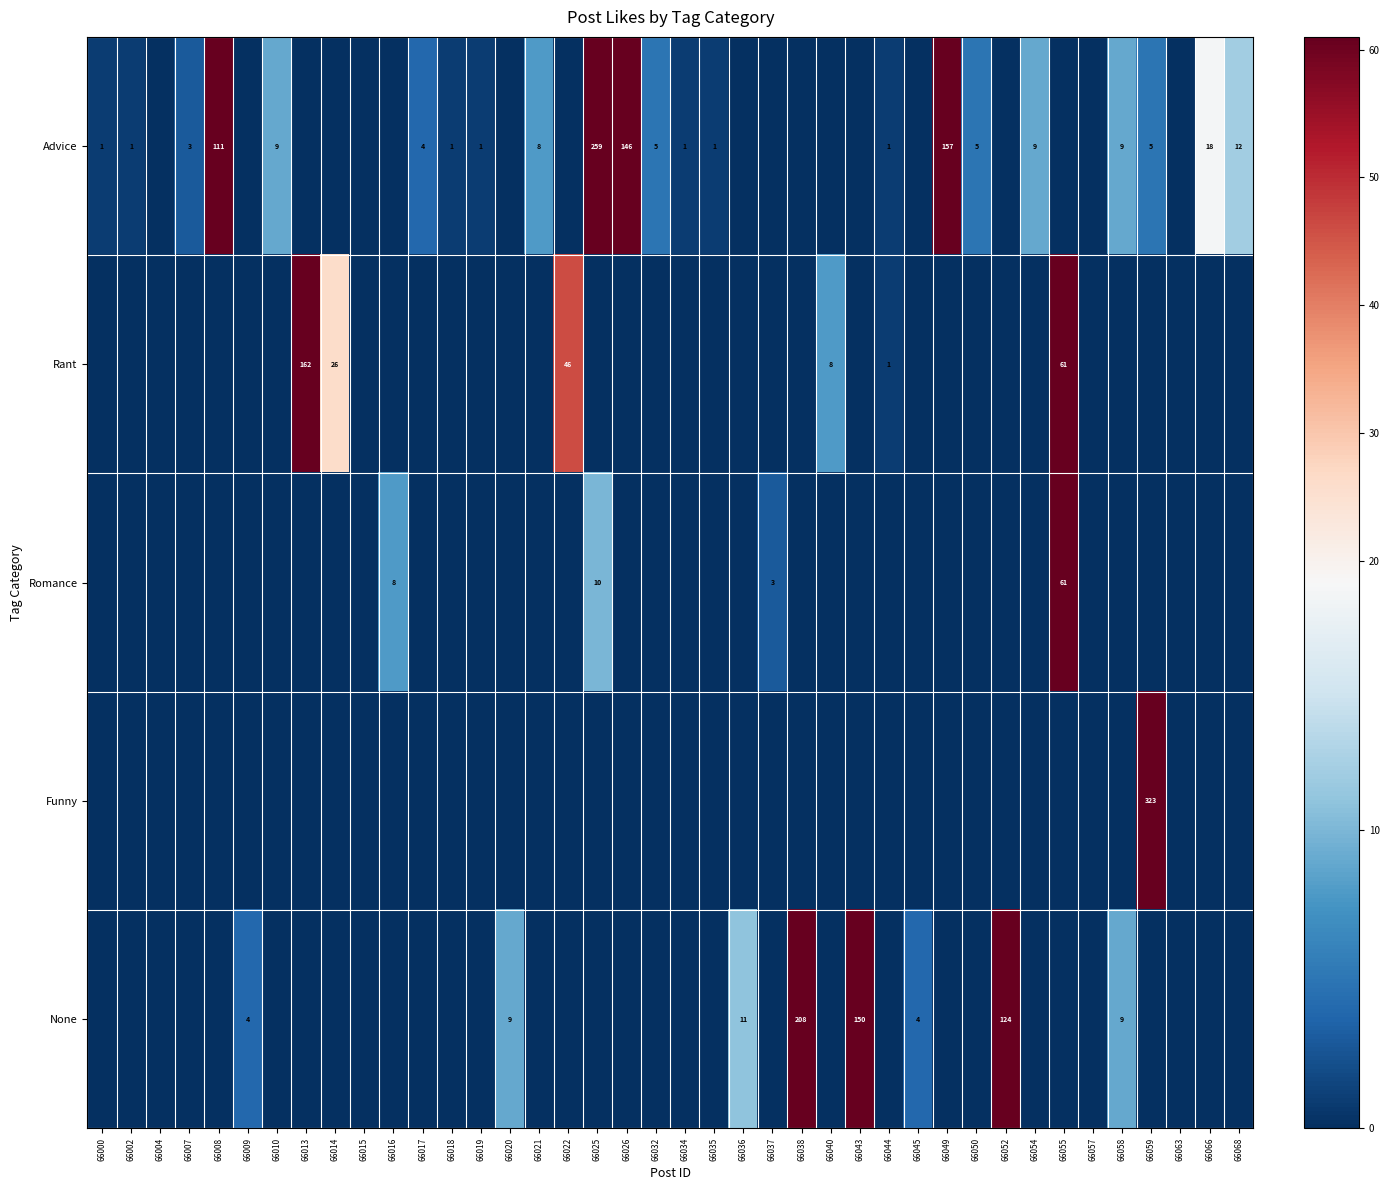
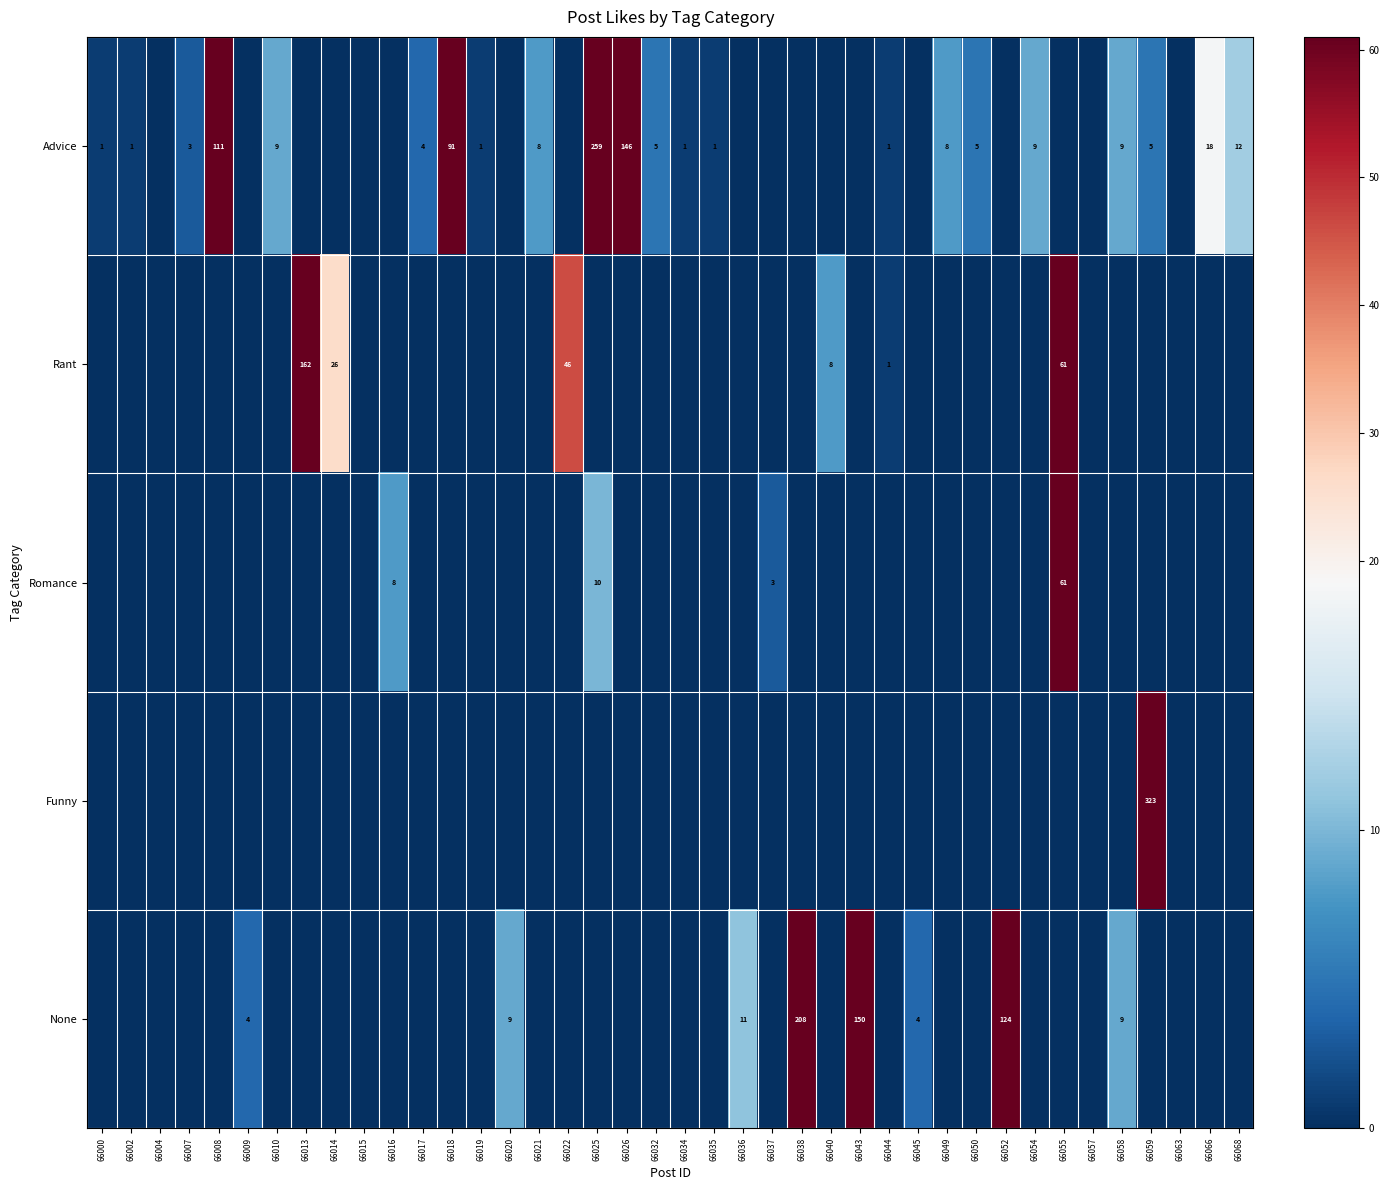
  {
    "Advice": {
      "66000": 1,
      "66002": 1,
      "66007": 3,
      "66008": 111,
      "66010": 9,
      "66017": 4,
-     "66018": 1,
+     "66018": 91,
      "66019": 1,
      "66021": 8,
      "66025": 259,
      "66026": 146,
      "66032": 5,
      "66034": 1,
      "66035": 1,
      "66044": 1,
-     "66049": 157,
+     "66049": 8,
      "66050": 5,
      "66054": 9,
      "66058": 9,
      "66059": 5,
      "66066": 18,
      "66068": 12
    },
    "Rant": {
      "66013": 162,
      "66014": 26,
      "66022": 46,
      "66040": 8,
      "66044": 1,
      "66055": 61
    },
    "Romance": {
      "66016": 8,
      "66025": 10,
      "66037": 3,
      "66055": 61
    },
    "Funny": {
      "66059": 323
    },
    "None": {
      "66009": 4,
      "66020": 9,
      "66036": 11,
      "66038": 208,
      "66043": 150,
      "66045": 4,
      "66052": 124,
      "66058": 9
    }
  }
